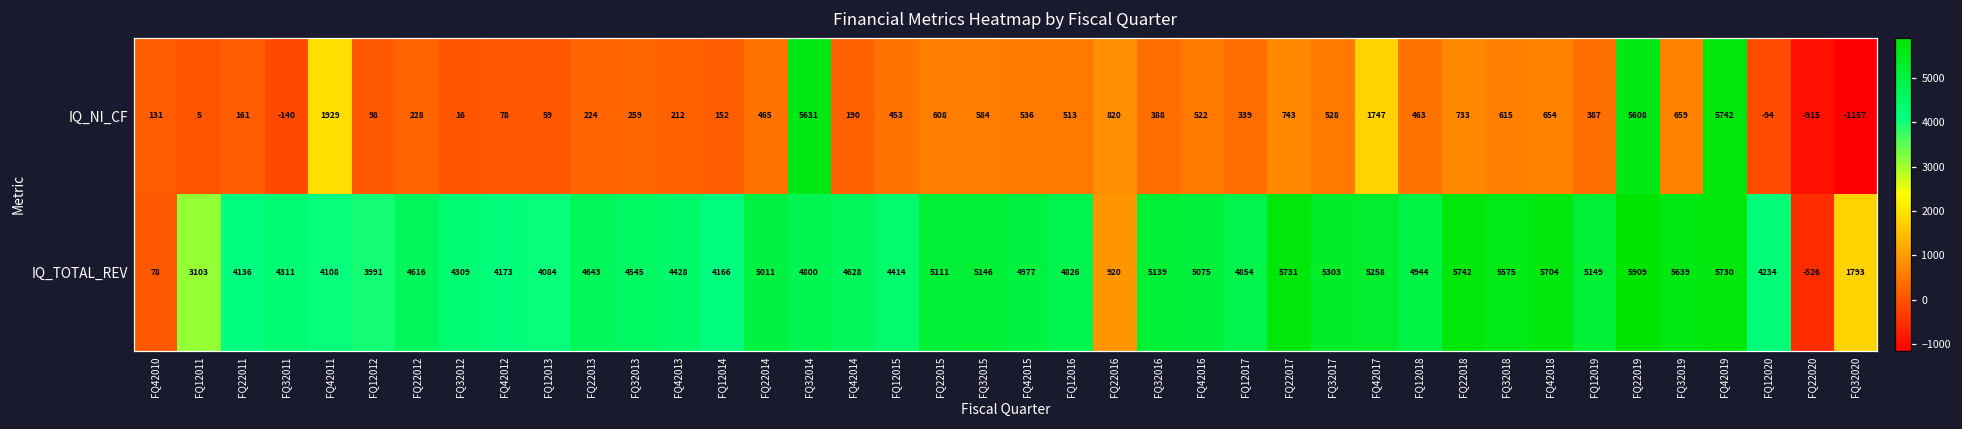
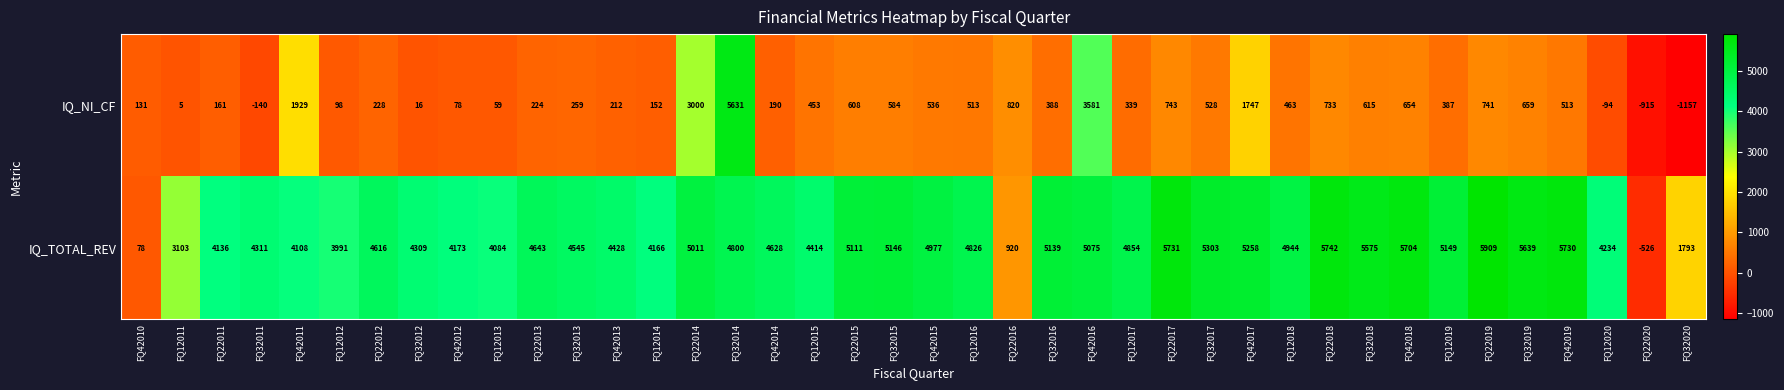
  {
    "IQ_NI_CF": {
      "FQ42010": 131,
      "FQ12011": 5,
      "FQ22011": 161,
      "FQ32011": -140,
      "FQ42011": 1929,
      "FQ12012": 98,
      "FQ22012": 228,
      "FQ32012": 16,
      "FQ42012": 78,
      "FQ12013": 59,
      "FQ22013": 224,
      "FQ32013": 259,
      "FQ42013": 212,
      "FQ12014": 152,
-     "FQ22014": 465,
+     "FQ22014": 3000,
      "FQ32014": 5631,
      "FQ42014": 190,
      "FQ12015": 453,
      "FQ22015": 608,
      "FQ32015": 584,
      "FQ42015": 536,
      "FQ12016": 513,
      "FQ22016": 820,
      "FQ32016": 388,
-     "FQ42016": 522,
+     "FQ42016": 3581,
      "FQ12017": 339,
      "FQ22017": 743,
      "FQ32017": 528,
      "FQ42017": 1747,
      "FQ12018": 463,
      "FQ22018": 733,
      "FQ32018": 615,
      "FQ42018": 654,
      "FQ12019": 387,
-     "FQ22019": 5608,
+     "FQ22019": 741,
      "FQ32019": 659,
-     "FQ42019": 5742,
+     "FQ42019": 513,
      "FQ12020": -94,
      "FQ22020": -915,
      "FQ32020": -1157
    },
    "IQ_TOTAL_REV": {
      "FQ42010": 78,
      "FQ12011": 3103,
      "FQ22011": 4136,
      "FQ32011": 4311,
      "FQ42011": 4108,
      "FQ12012": 3991,
      "FQ22012": 4616,
      "FQ32012": 4309,
      "FQ42012": 4173,
      "FQ12013": 4084,
      "FQ22013": 4643,
      "FQ32013": 4545,
      "FQ42013": 4428,
      "FQ12014": 4166,
      "FQ22014": 5011,
      "FQ32014": 4800,
      "FQ42014": 4628,
      "FQ12015": 4414,
      "FQ22015": 5111,
      "FQ32015": 5146,
      "FQ42015": 4977,
      "FQ12016": 4826,
      "FQ22016": 920,
      "FQ32016": 5139,
      "FQ42016": 5075,
      "FQ12017": 4854,
      "FQ22017": 5731,
      "FQ32017": 5303,
      "FQ42017": 5258,
      "FQ12018": 4944,
      "FQ22018": 5742,
      "FQ32018": 5575,
      "FQ42018": 5704,
      "FQ12019": 5149,
      "FQ22019": 5909,
      "FQ32019": 5639,
      "FQ42019": 5730,
      "FQ12020": 4234,
      "FQ22020": -526,
      "FQ32020": 1793
    }
  }
